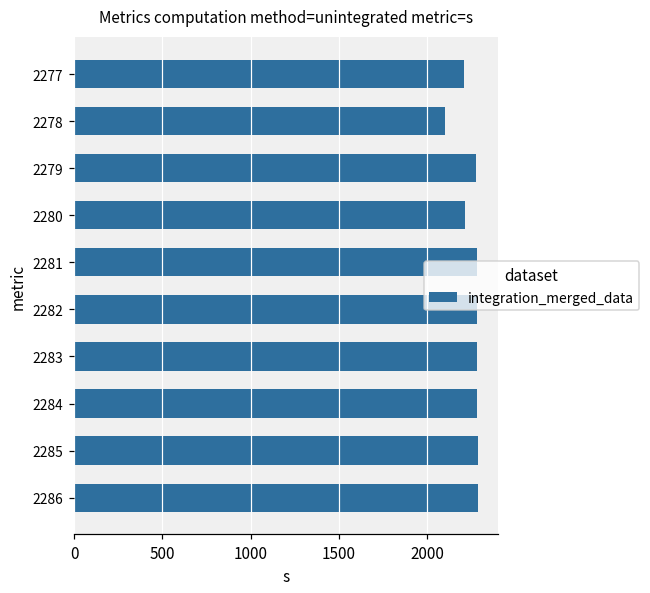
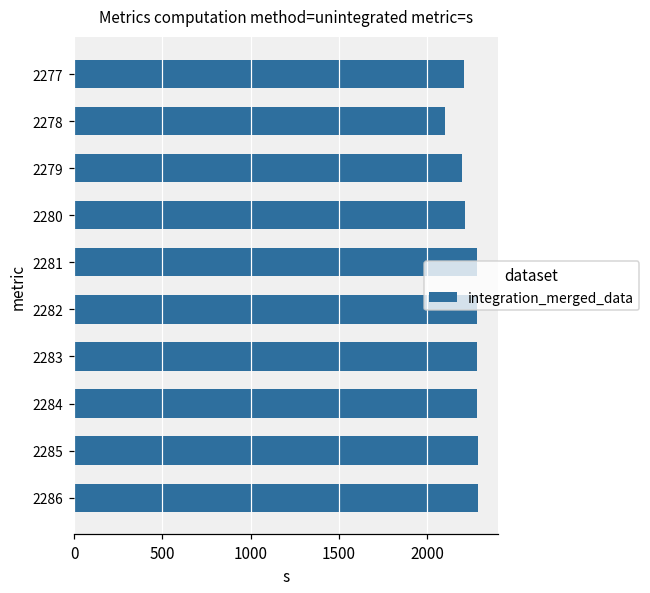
  {
    "2277": 2210,
    "2278": 2100,
-   "2279": 2280,
+   "2279": 2200,
    "2280": 2220,
    "2283": 2280,
    "2284": 2280,
    "2285": 2290,
    "2286": 2290
  }
